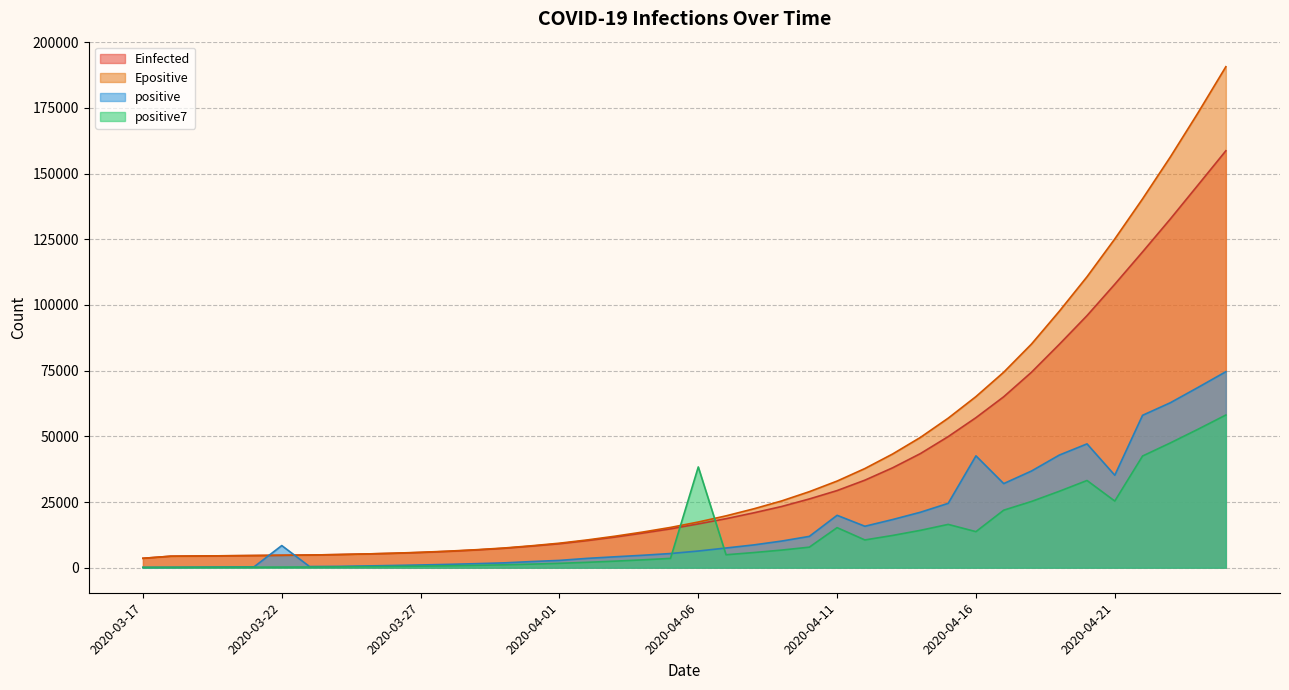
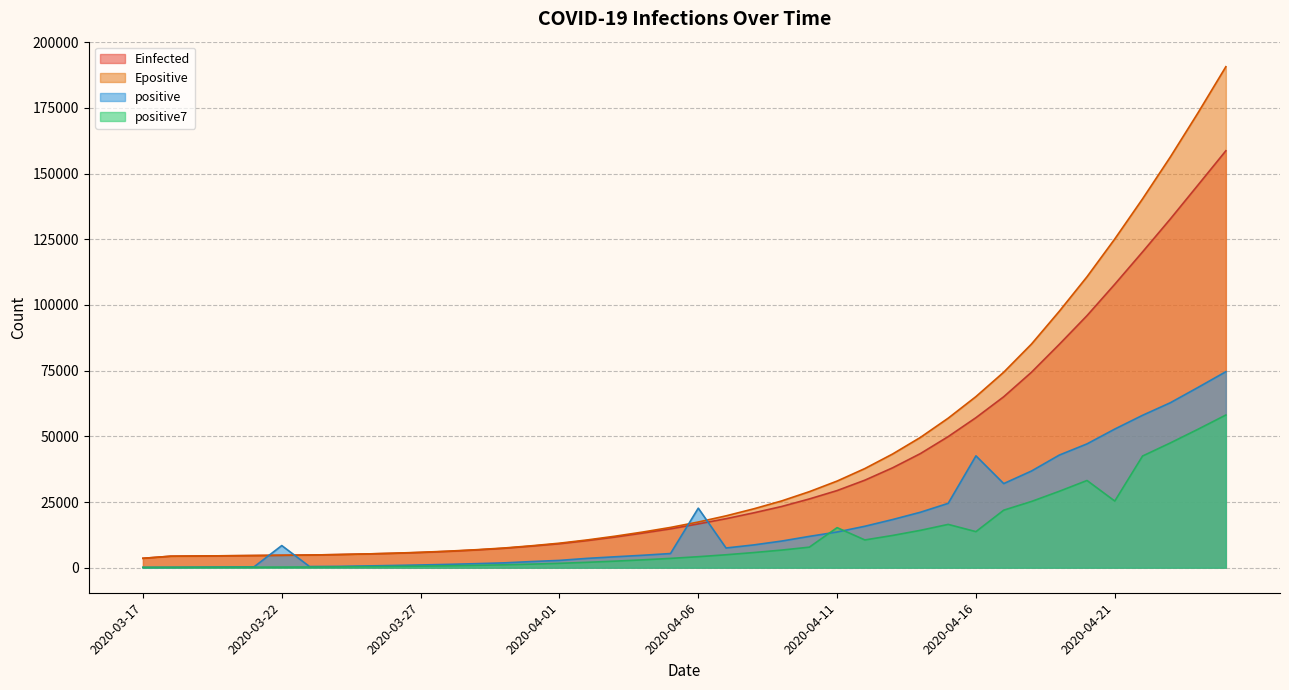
  {
    "positive": {
      "2020-03-22": 8000,
      "2020-04-01": 3000,
-     "2020-04-06": 6000,
-     "2020-04-11": 20000,
+     "2020-04-06": 23000,
+     "2020-04-11": 14000,
      "2020-04-16": 43000,
-     "2020-04-21": 35000
+     "2020-04-21": 53000
    },
    "positive7": {
      "2020-03-22": 0,
      "2020-04-01": 2000,
-     "2020-04-06": 38000,
+     "2020-04-06": 4000,
      "2020-04-11": 15000,
      "2020-04-16": 14000,
      "2020-04-21": 25000
    }
  }
